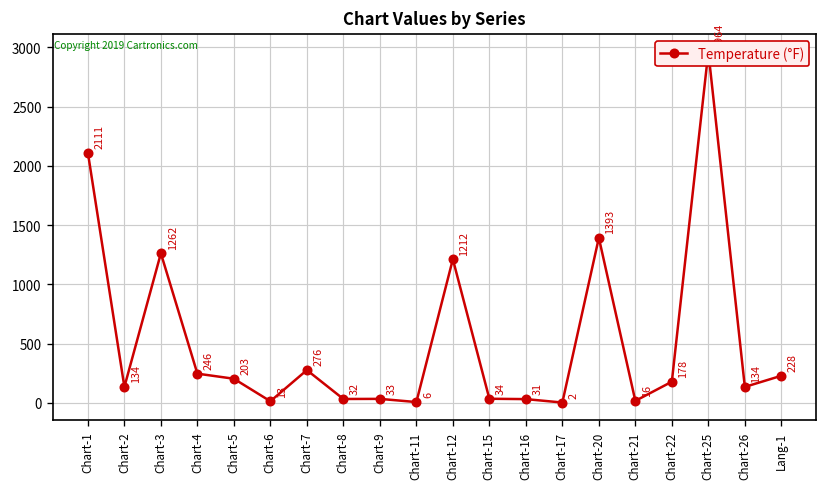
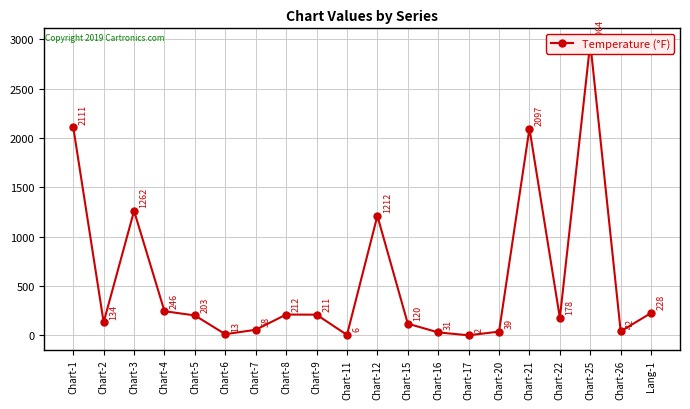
  {
    "Chart-1": 2111,
    "Chart-2": 134,
    "Chart-3": 1262,
    "Chart-4": 246,
    "Chart-5": 203,
    "Chart-6": 13,
-   "Chart-7": 276,
-   "Chart-8": 32,
-   "Chart-9": 33,
+   "Chart-7": 58,
+   "Chart-8": 212,
+   "Chart-9": 211,
    "Chart-11": 6,
    "Chart-12": 1212,
-   "Chart-15": 34,
+   "Chart-15": 120,
    "Chart-16": 31,
    "Chart-17": 2,
-   "Chart-20": 1393,
-   "Chart-21": 16,
+   "Chart-20": 39,
+   "Chart-21": 2097,
    "Chart-22": 178,
-   "Chart-26": 134,
+   "Chart-26": 42,
    "Lang-1": 228
  }
